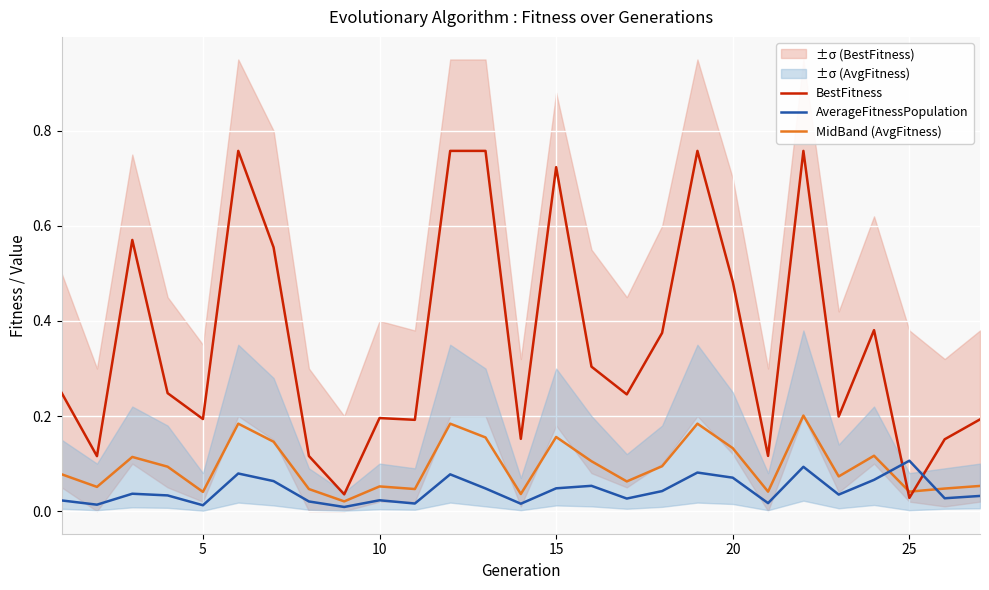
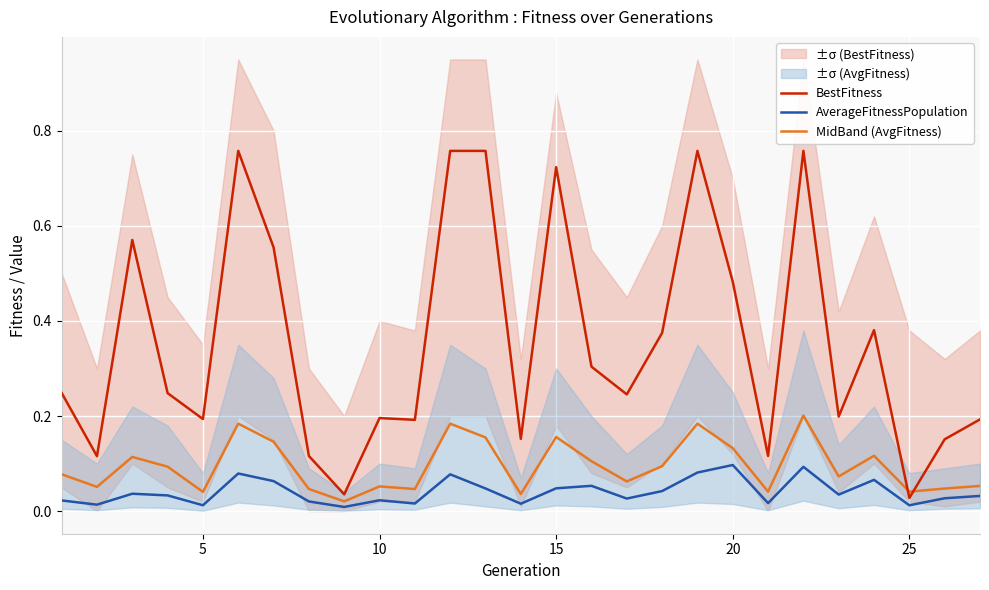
  {
    "BestFitness": {
      "5": 0.19,
      "10": 0.20,
      "15": 0.72,
      "20": 0.48,
      "25": 0.03
    },
    "AverageFitnessPopulation": {
      "5": 0.01,
      "10": 0.02,
      "15": 0.05,
-     "20": 0.07,
-     "25": 0.11
+     "20": 0.10,
+     "25": 0.01
    },
    "MidBand (AvgFitness)": {
      "5": 0.04,
      "10": 0.05,
      "15": 0.16,
      "20": 0.13,
      "25": 0.04
    }
  }
